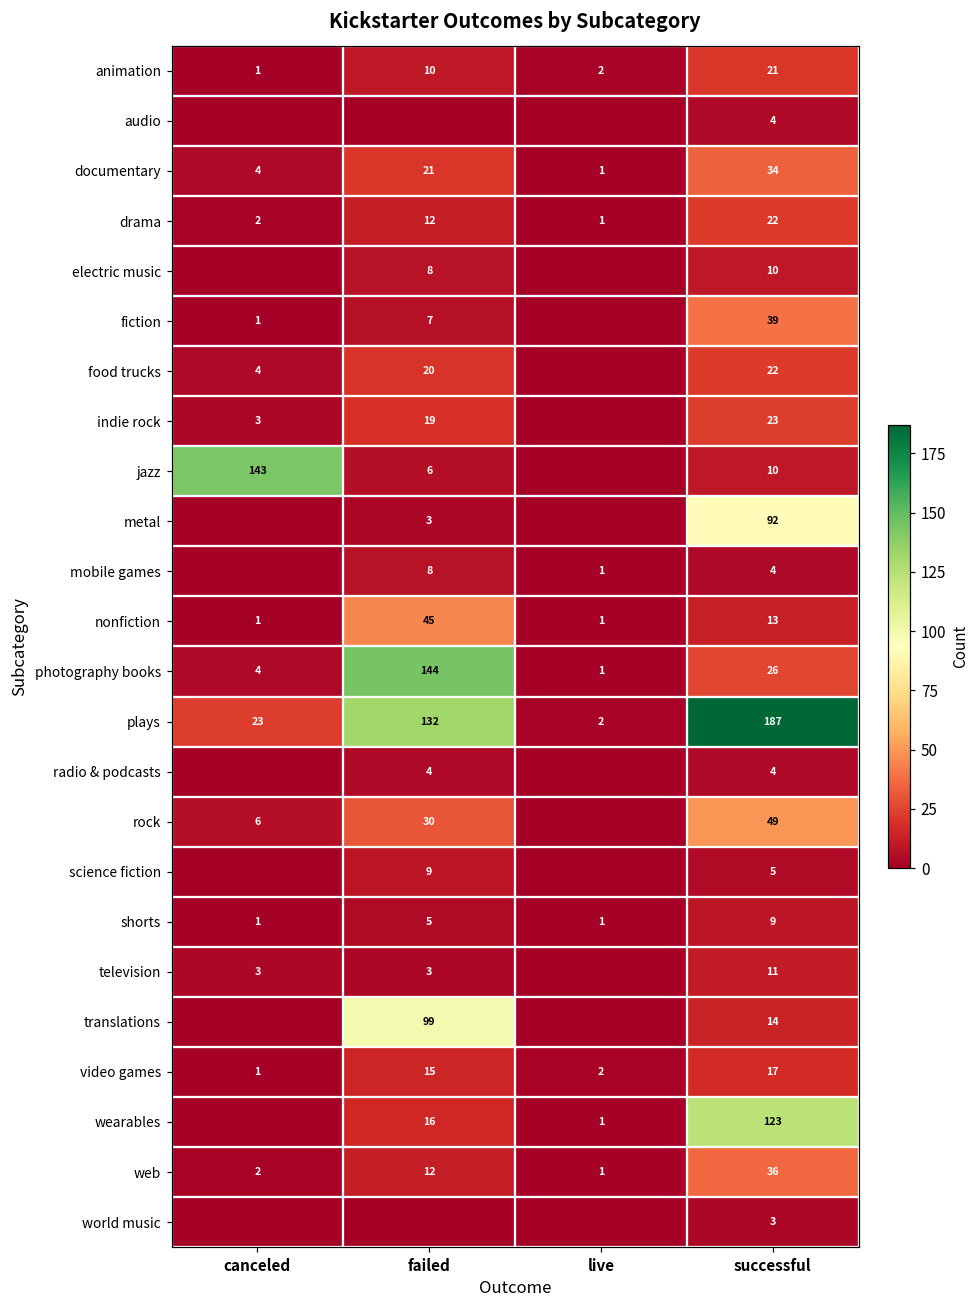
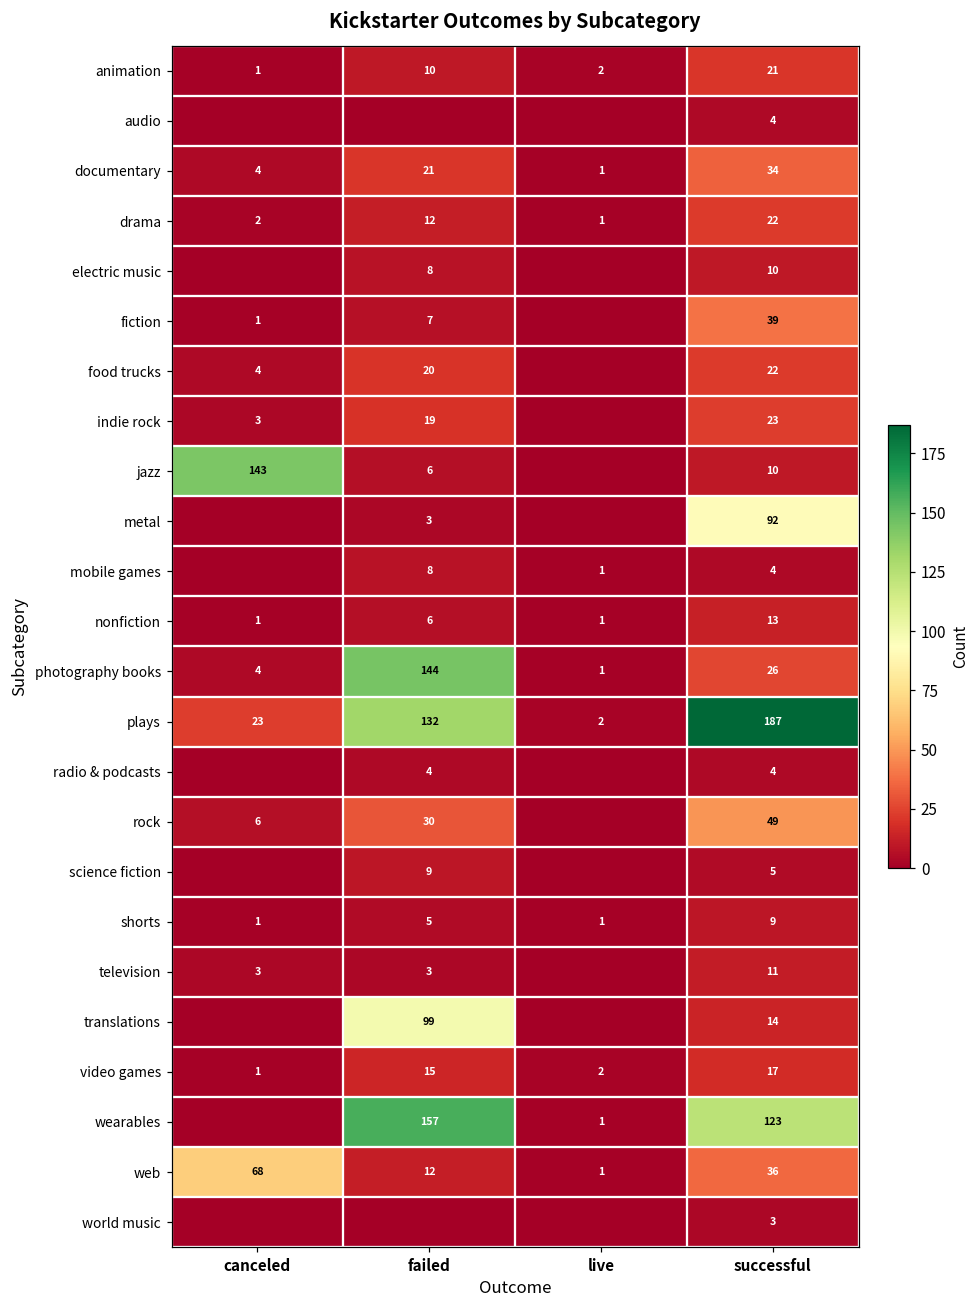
  {
    "animation": {
      "canceled": 1,
      "failed": 10,
      "live": 2,
      "successful": 21
    },
    "audio": {
      "successful": 4
    },
    "documentary": {
      "canceled": 4,
      "failed": 21,
      "live": 1,
      "successful": 34
    },
    "drama": {
      "canceled": 2,
      "failed": 12,
      "live": 1,
      "successful": 22
    },
    "electric music": {
      "failed": 8,
      "successful": 10
    },
    "fiction": {
      "canceled": 1,
      "failed": 7,
      "successful": 39
    },
    "food trucks": {
      "canceled": 4,
      "failed": 20,
      "successful": 22
    },
    "indie rock": {
      "canceled": 3,
      "failed": 19,
      "successful": 23
    },
    "jazz": {
      "canceled": 143,
      "failed": 6,
      "successful": 10
    },
    "metal": {
      "failed": 3,
      "successful": 92
    },
    "mobile games": {
      "failed": 8,
      "live": 1,
      "successful": 4
    },
    "nonfiction": {
      "canceled": 1,
-     "failed": 45,
+     "failed": 6,
      "live": 1,
      "successful": 13
    },
    "photography books": {
      "canceled": 4,
      "failed": 144,
      "live": 1,
      "successful": 26
    },
    "plays": {
      "canceled": 23,
      "failed": 132,
      "live": 2,
      "successful": 187
    },
    "radio & podcasts": {
      "failed": 4,
      "successful": 4
    },
    "rock": {
      "canceled": 6,
      "failed": 30,
      "successful": 49
    },
    "science fiction": {
      "failed": 9,
      "successful": 5
    },
    "shorts": {
      "canceled": 1,
      "failed": 5,
      "live": 1,
      "successful": 9
    },
    "television": {
      "canceled": 3,
      "failed": 3,
      "successful": 11
    },
    "translations": {
      "failed": 99,
      "successful": 14
    },
    "video games": {
      "canceled": 1,
      "failed": 15,
      "live": 2,
      "successful": 17
    },
    "wearables": {
-     "failed": 16,
+     "failed": 157,
      "live": 1,
      "successful": 123
    },
    "web": {
-     "canceled": 2,
+     "canceled": 68,
      "failed": 12,
      "live": 1,
      "successful": 36
    },
    "world music": {
      "successful": 3
    }
  }
